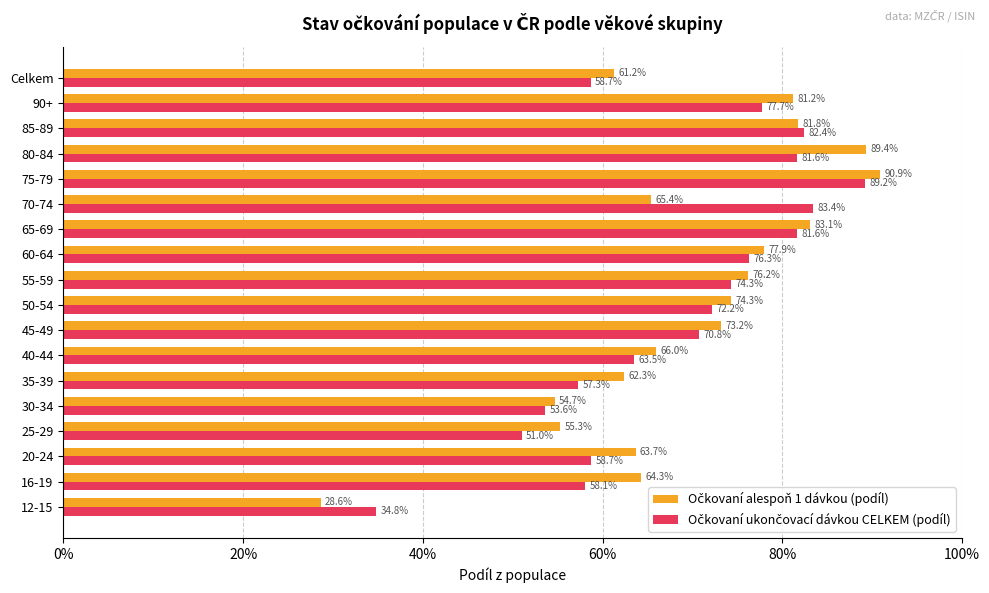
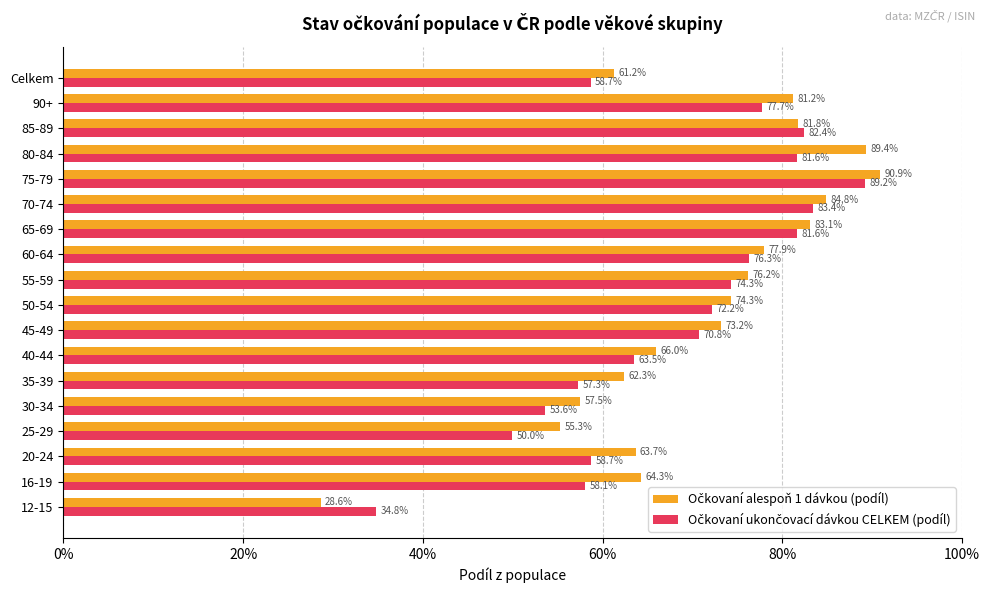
  {
    "Očkovaní alespoň 1 dávkou (podíl)": {
      "Celkem": "61.2%",
      "90+": "81.2%",
      "85-89": "81.8%",
      "80-84": "89.4%",
      "75-79": "90.9%",
-     "70-74": "65.4%",
+     "70-74": "84.8%",
      "65-69": "83.1%",
      "60-64": "77.9%",
      "55-59": "76.2%",
      "50-54": "74.3%",
      "45-49": "73.2%",
      "40-44": "66.0%",
      "35-39": "62.3%",
-     "30-34": "54.7%",
+     "30-34": "57.5%",
      "25-29": "55.3%",
      "20-24": "63.7%",
      "16-19": "64.3%",
      "12-15": "28.6%"
    },
    "Očkovaní ukončovací dávkou CELKEM (podíl)": {
      "Celkem": "58.7%",
      "90+": "77.7%",
      "85-89": "82.4%",
      "80-84": "81.6%",
      "75-79": "89.2%",
      "70-74": "83.4%",
      "65-69": "81.6%",
      "60-64": "76.3%",
      "55-59": "74.3%",
      "50-54": "72.2%",
      "45-49": "70.8%",
      "40-44": "63.5%",
      "35-39": "57.3%",
      "30-34": "53.6%",
-     "25-29": "51.0%",
+     "25-29": "50.0%",
      "20-24": "58.7%",
      "16-19": "58.1%",
      "12-15": "34.8%"
    }
  }
